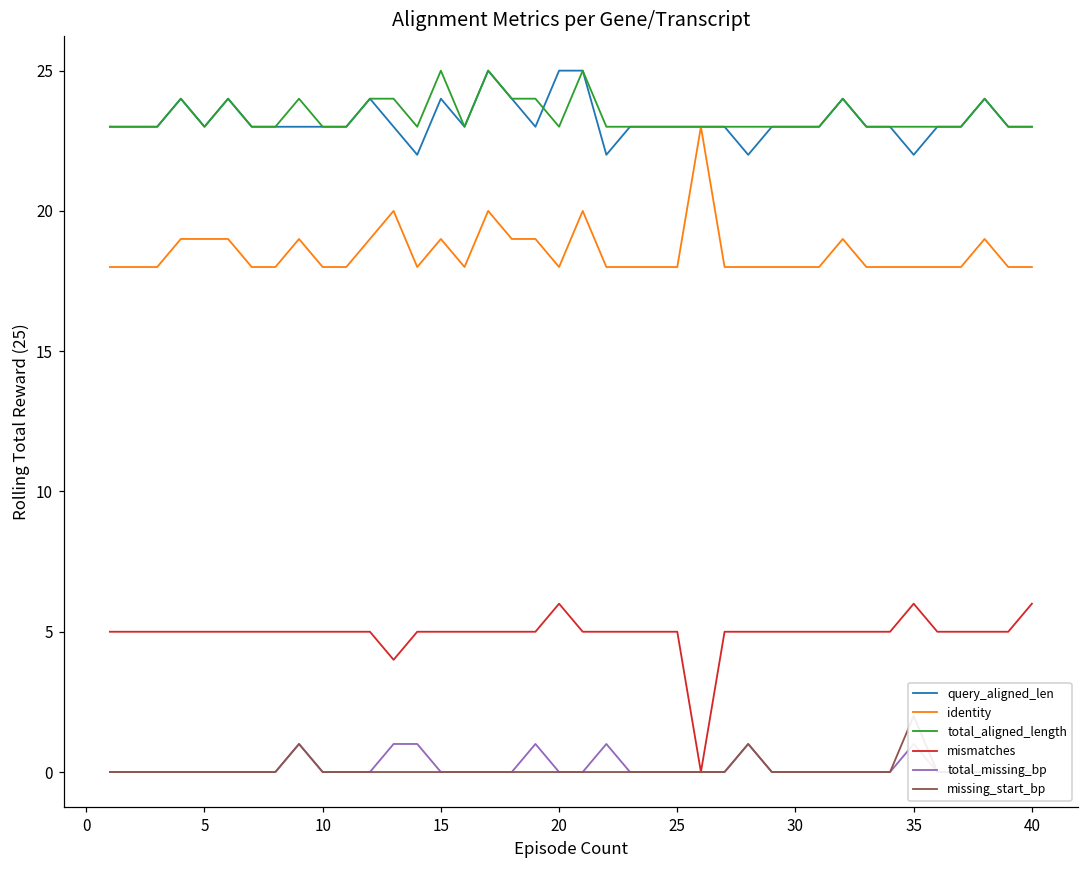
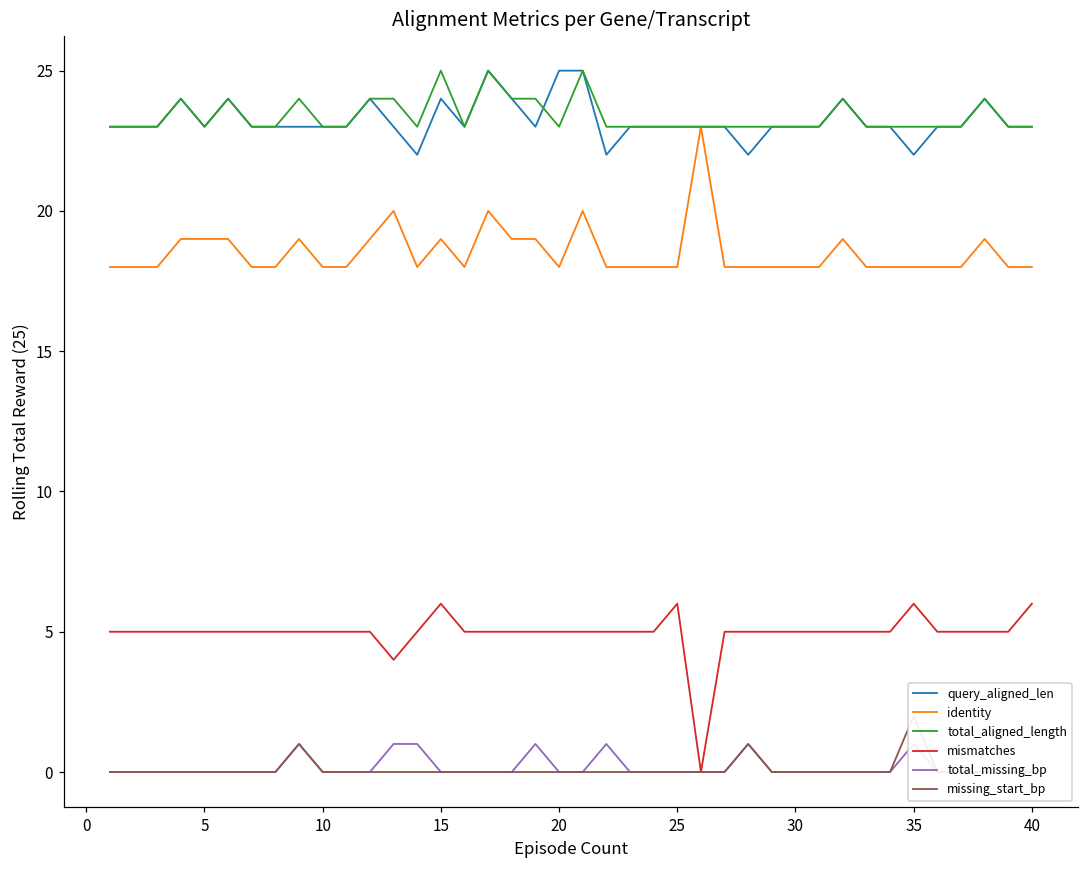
  {
    "query_aligned_len": {
      "15": 24,
      "20": 25,
      "35": 22
    },
    "identity": {
      "5": 19,
      "10": 18,
      "15": 19,
      "20": 18,
      "25": 18,
      "30": 18,
      "35": 18,
      "40": 18
    },
    "total_aligned_length": {
      "15": 25,
      "20": 23,
      "35": 23
    },
    "mismatches": {
      "5": 5,
      "10": 5,
-     "15": 5,
-     "20": 6,
-     "25": 5,
+     "15": 6,
+     "20": 5,
+     "25": 6,
      "30": 5,
      "35": 6,
      "40": 6
    }
  }
